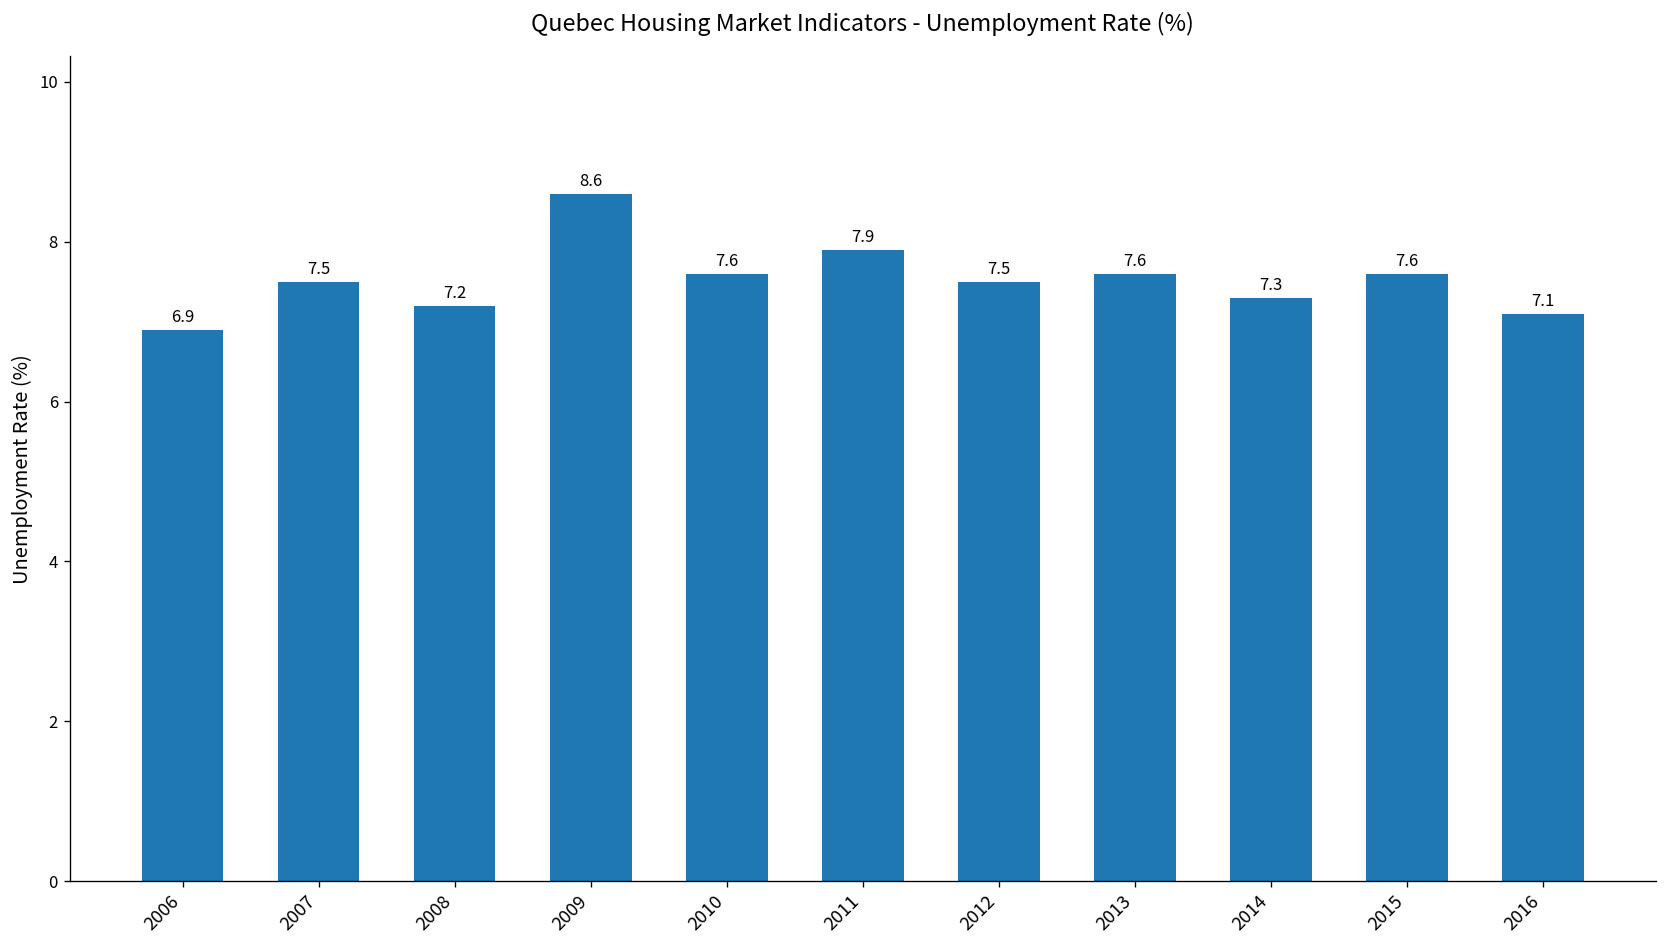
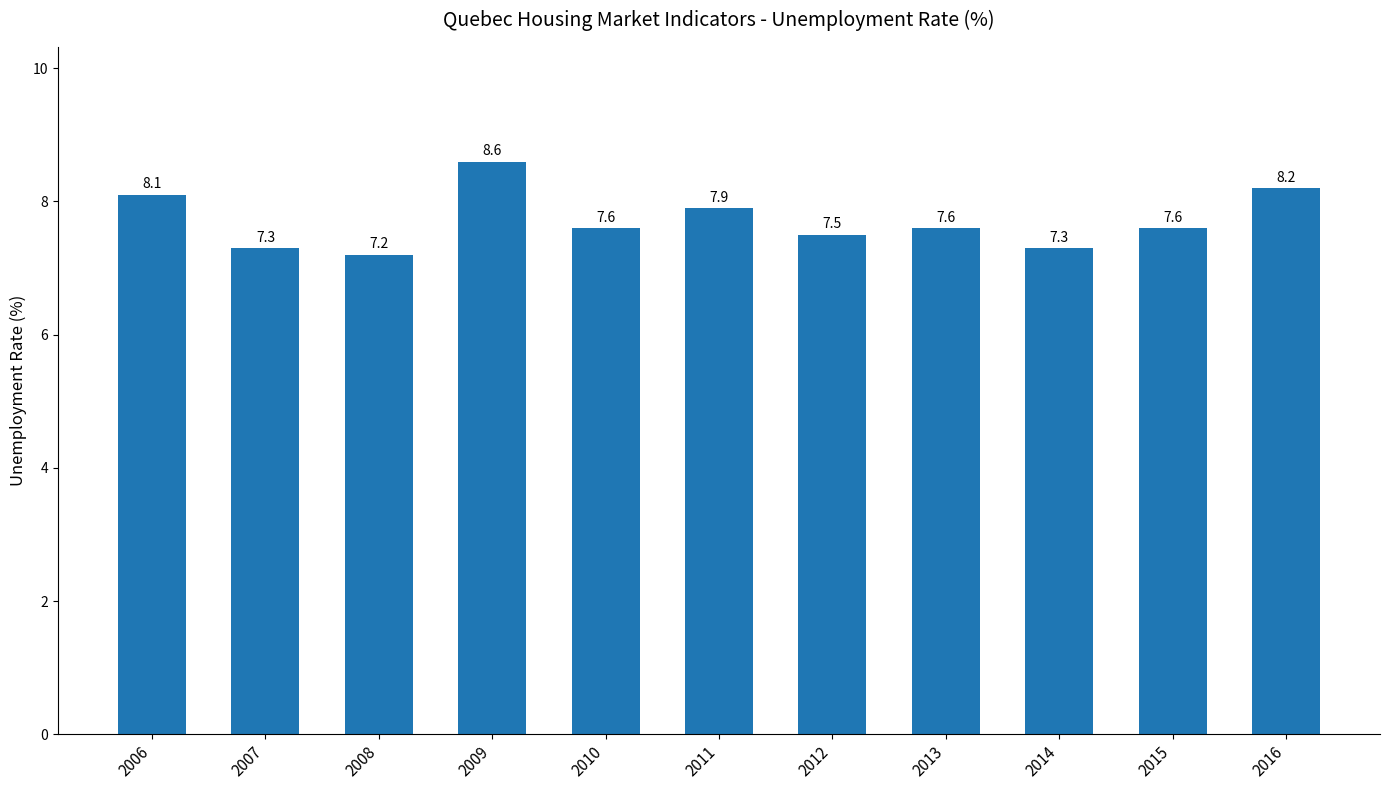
  {
-   "2006": 6.9,
-   "2007": 7.5,
+   "2006": 8.1,
+   "2007": 7.3,
    "2008": 7.2,
    "2009": 8.6,
    "2010": 7.6,
    "2011": 7.9,
    "2012": 7.5,
    "2013": 7.6,
    "2014": 7.3,
    "2015": 7.6,
-   "2016": 7.1
+   "2016": 8.2
  }
